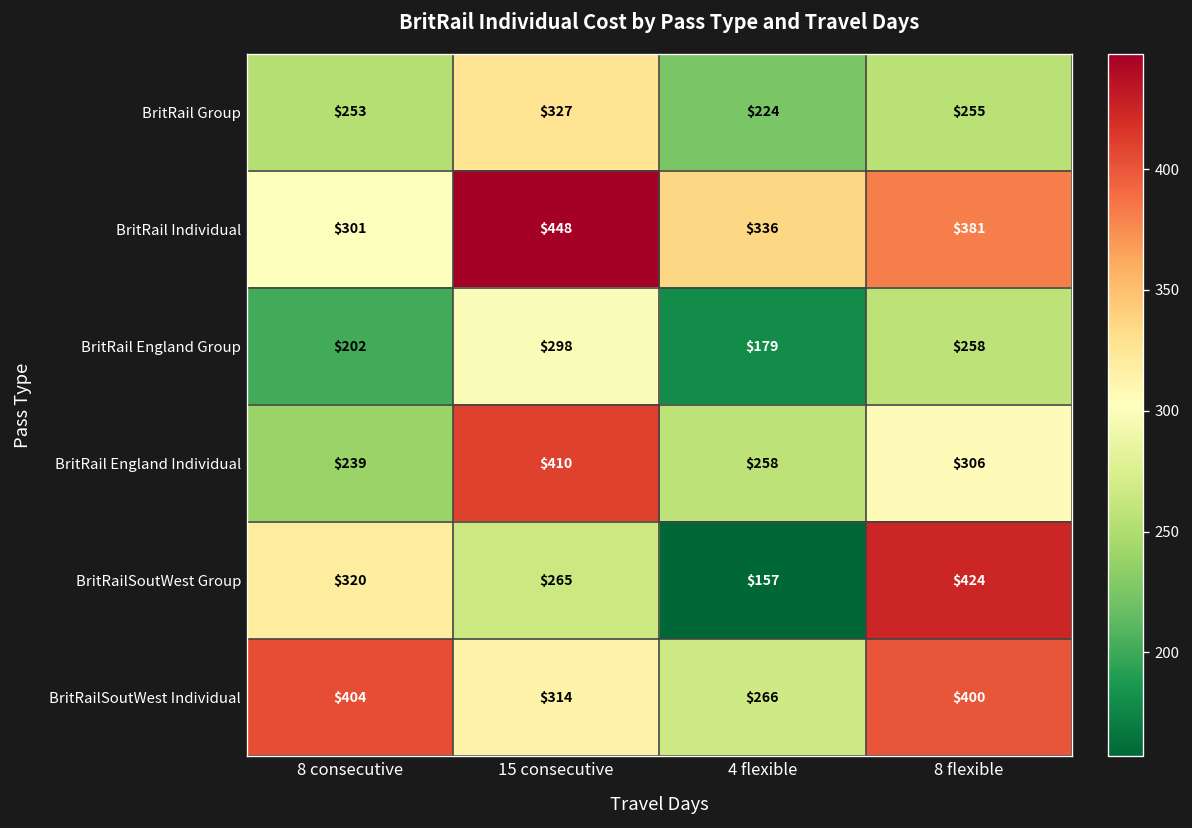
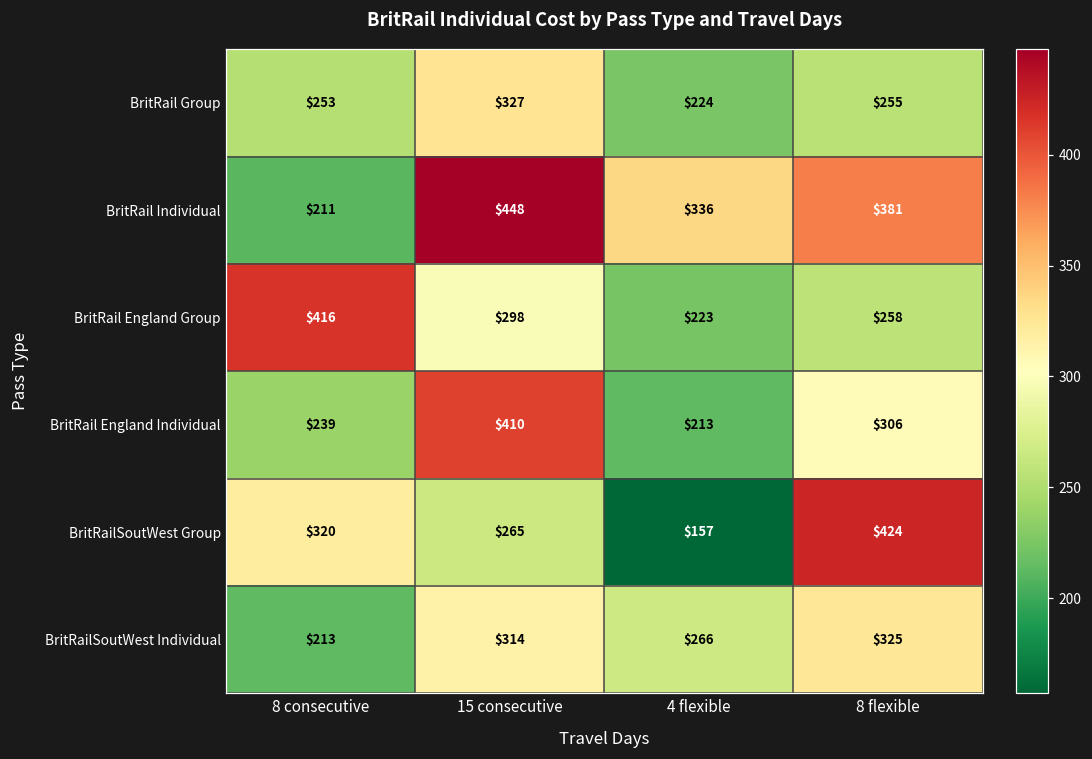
  {
    "BritRail Group": {
      "8 consecutive": "$253",
      "15 consecutive": "$327",
      "4 flexible": "$224",
      "8 flexible": "$255"
    },
    "BritRail Individual": {
-     "8 consecutive": "$301",
+     "8 consecutive": "$211",
      "15 consecutive": "$448",
      "4 flexible": "$336",
      "8 flexible": "$381"
    },
    "BritRail England Group": {
-     "8 consecutive": "$202",
+     "8 consecutive": "$416",
      "15 consecutive": "$298",
-     "4 flexible": "$179",
+     "4 flexible": "$223",
      "8 flexible": "$258"
    },
    "BritRail England Individual": {
      "8 consecutive": "$239",
      "15 consecutive": "$410",
-     "4 flexible": "$258",
+     "4 flexible": "$213",
      "8 flexible": "$306"
    },
    "BritRailSoutWest Group": {
      "8 consecutive": "$320",
      "15 consecutive": "$265",
      "4 flexible": "$157",
      "8 flexible": "$424"
    },
    "BritRailSoutWest Individual": {
-     "8 consecutive": "$404",
+     "8 consecutive": "$213",
      "15 consecutive": "$314",
      "4 flexible": "$266",
-     "8 flexible": "$400"
+     "8 flexible": "$325"
    }
  }
